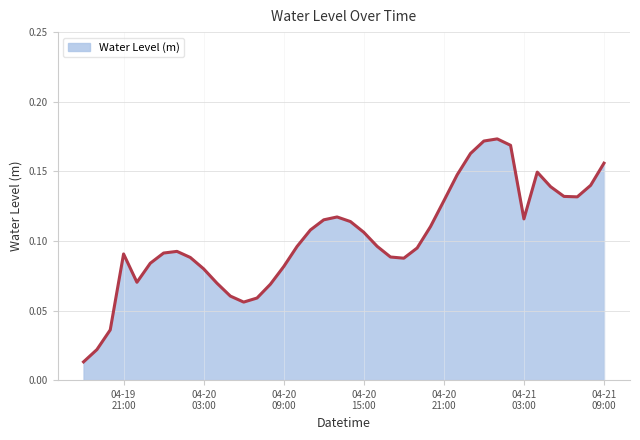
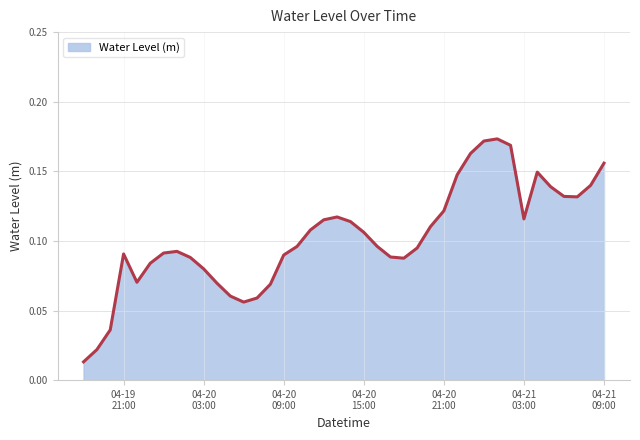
  {
    "04-19 21:00": 0.091,
    "04-20 03:00": 0.080,
-   "04-20 09:00": 0.082,
+   "04-20 09:00": 0.090,
    "04-20 15:00": 0.106,
-   "04-20 21:00": 0.129,
+   "04-20 21:00": 0.122,
    "04-21 03:00": 0.116,
    "04-21 09:00": 0.156
  }
